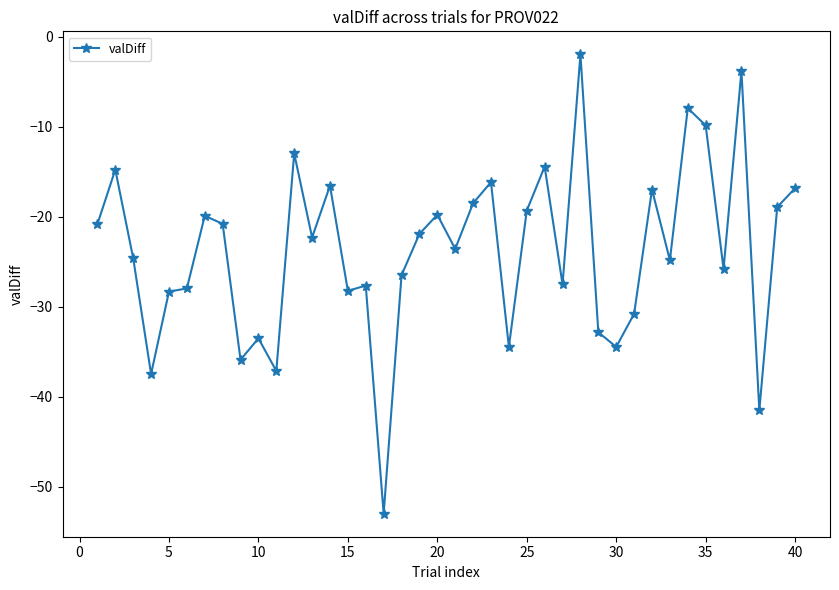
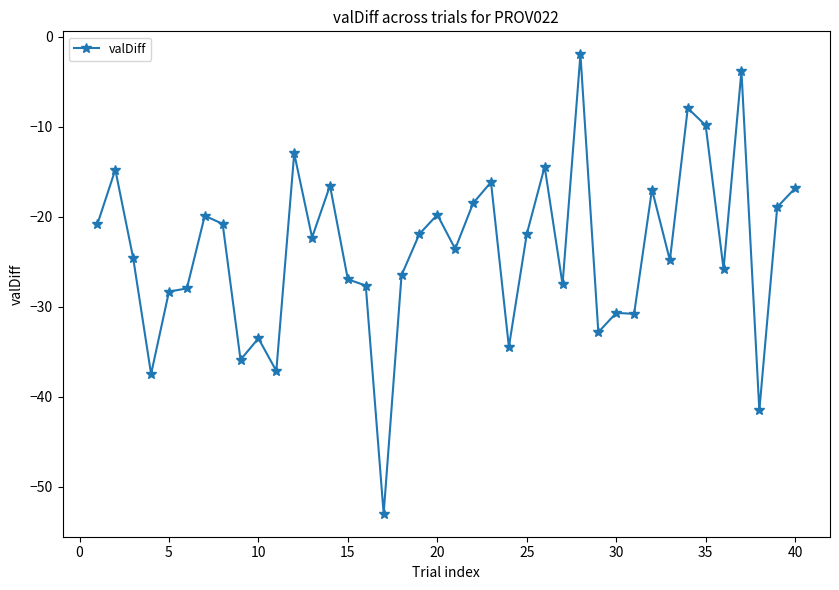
  {
    "5": -28,
    "10": -34,
-   "15": -28,
+   "15": -27,
    "20": -20,
-   "25": -19,
-   "30": -34,
+   "25": -22,
+   "30": -31,
    "35": -10,
    "40": -17
  }
